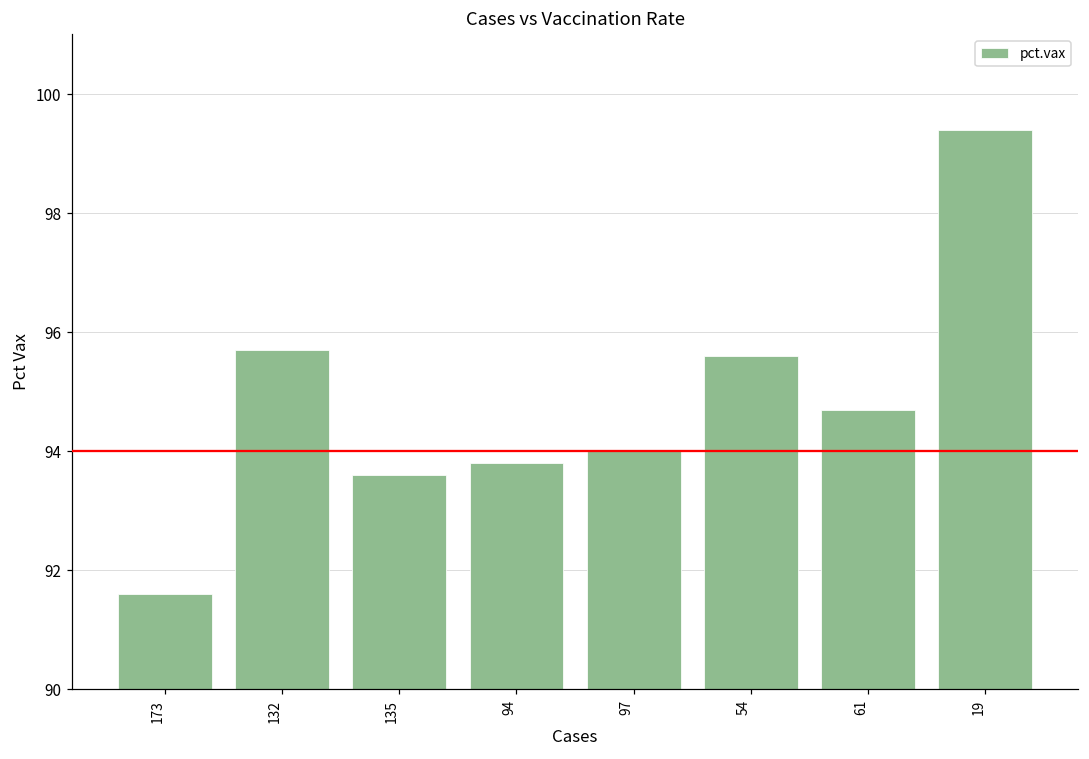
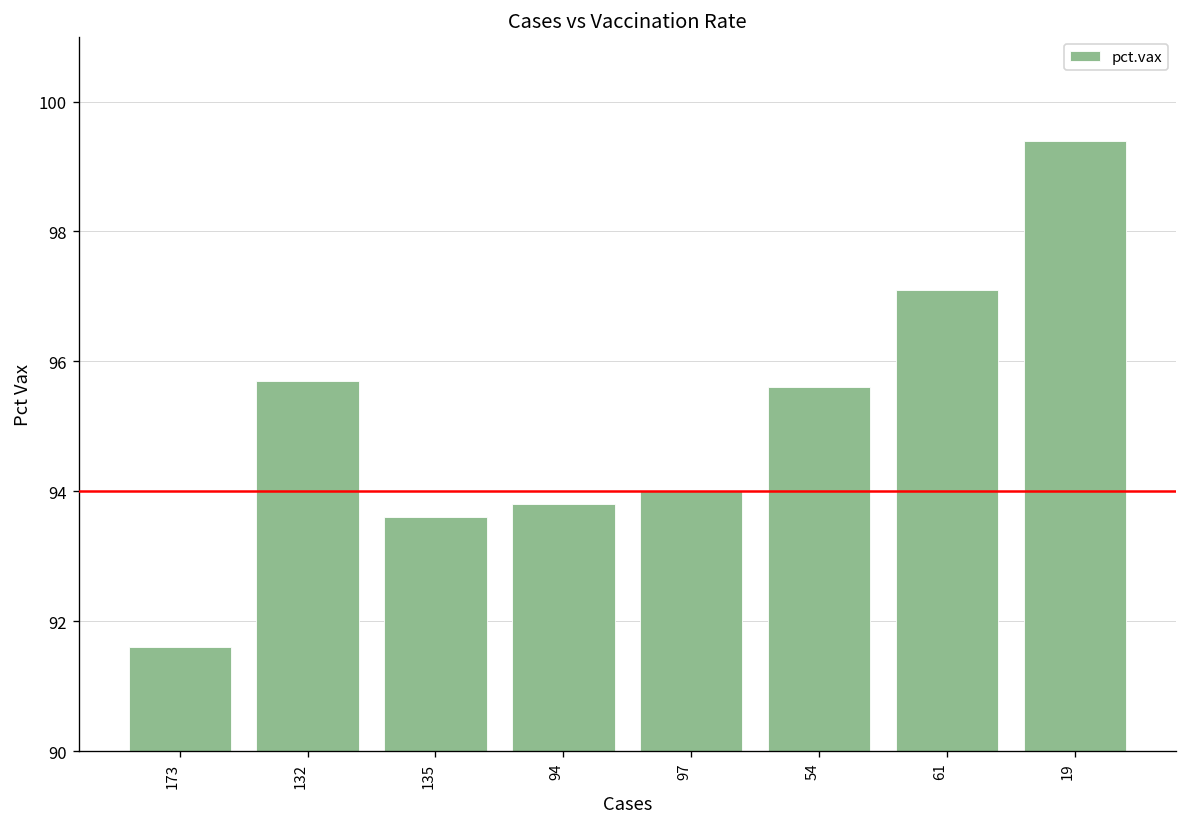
  {
    "173": 91.6,
    "132": 95.7,
    "135": 93.6,
    "94": 93.8,
    "97": 94.0,
    "54": 95.6,
-   "61": 94.7,
+   "61": 97.1,
    "19": 99.4
  }
